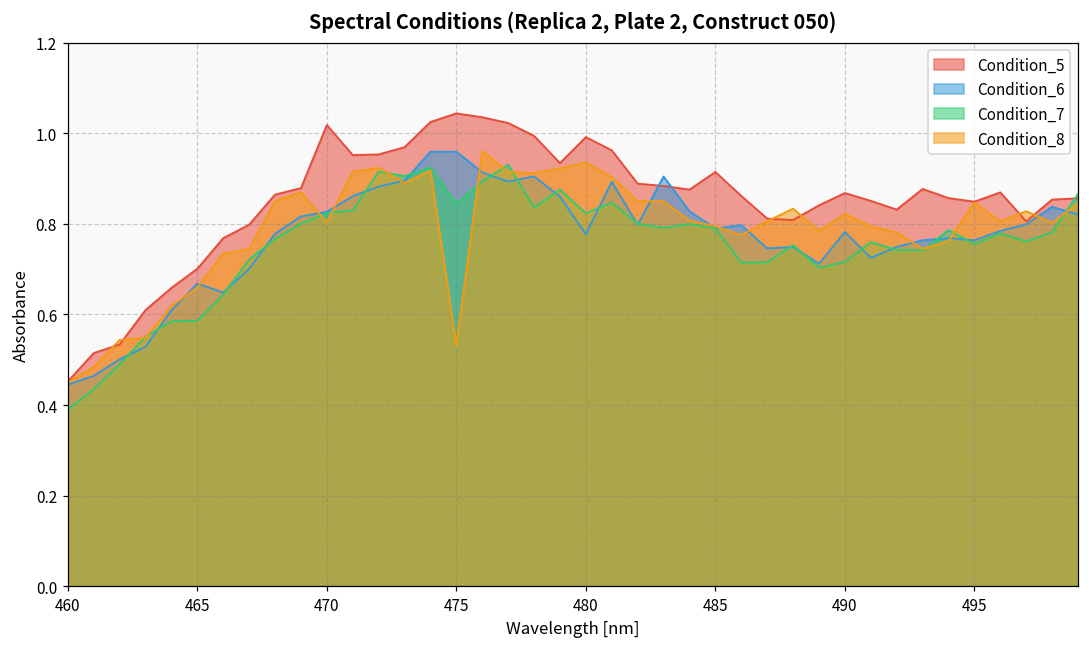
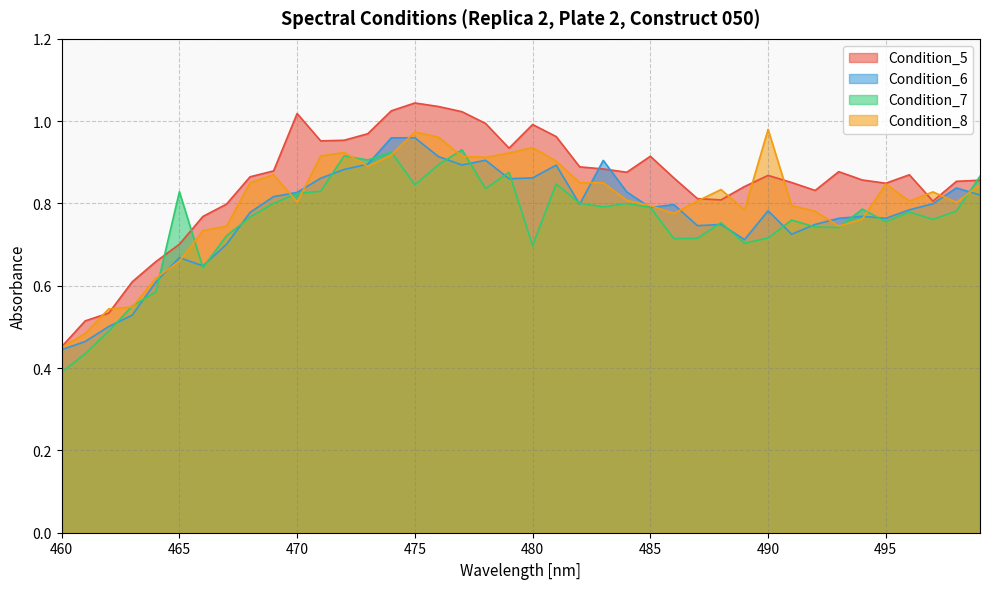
  {
    "Condition_5": {
      "465": 0.70,
      "470": 1.02,
      "475": 1.04,
      "480": 0.99,
      "485": 0.91,
      "490": 0.87
    },
    "Condition_6": {
      "465": 0.67,
      "475": 0.96,
-     "480": 0.78,
+     "480": 0.86,
      "490": 0.78,
      "495": 0.76
    },
    "Condition_7": {
      "460": 0.39,
-     "465": 0.59,
+     "465": 0.83,
      "475": 0.85,
-     "480": 0.82,
+     "480": 0.70,
      "490": 0.72,
      "495": 0.76
    },
    "Condition_8": {
      "465": 0.66,
      "470": 0.80,
-     "475": 0.53,
+     "475": 0.97,
      "480": 0.94,
-     "490": 0.82
+     "490": 0.98
    }
  }
